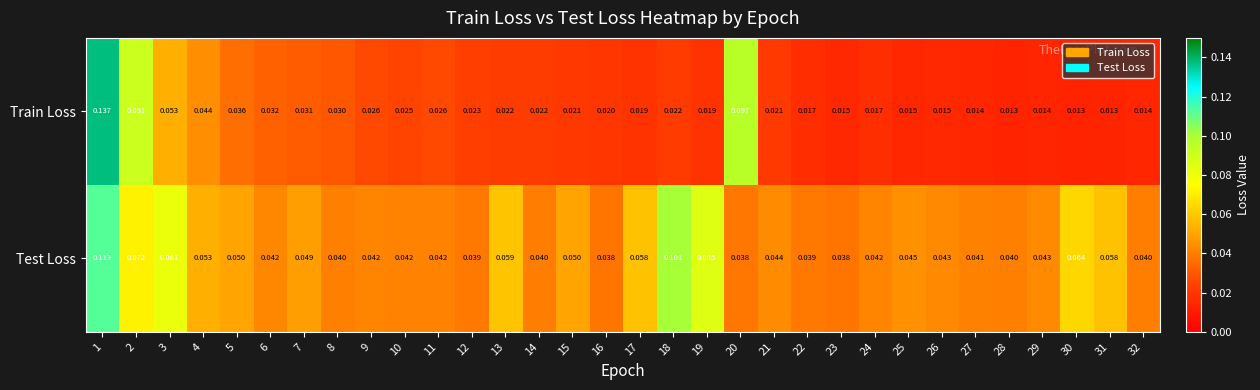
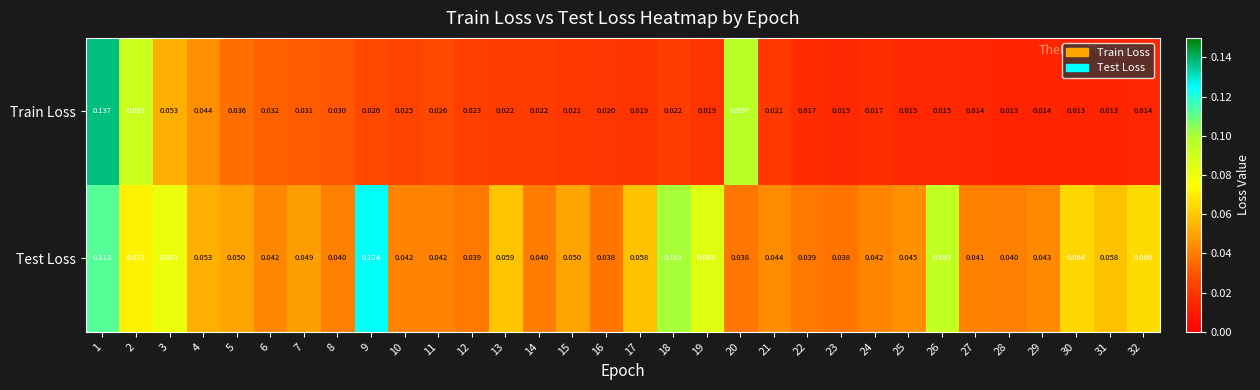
  {
    "Train Loss": {
      "1": 0.137,
      "2": 0.091,
      "3": 0.053,
      "4": 0.044,
      "5": 0.036,
      "6": 0.032,
      "7": 0.031,
      "8": 0.030,
      "9": 0.026,
      "10": 0.025,
      "11": 0.026,
      "12": 0.023,
      "13": 0.022,
      "14": 0.022,
      "15": 0.021,
      "16": 0.020,
      "17": 0.019,
      "18": 0.022,
      "19": 0.019,
      "20": 0.097,
      "21": 0.021,
      "22": 0.017,
      "23": 0.015,
      "24": 0.017,
      "25": 0.015,
      "26": 0.015,
      "27": 0.014,
      "28": 0.013,
      "29": 0.014,
      "30": 0.013,
      "31": 0.013,
      "32": 0.014
    },
    "Test Loss": {
      "1": 0.113,
      "2": 0.072,
      "3": 0.081,
      "4": 0.053,
      "5": 0.050,
      "6": 0.042,
      "7": 0.049,
      "8": 0.040,
-     "9": 0.042,
+     "9": 0.124,
      "10": 0.042,
      "11": 0.042,
      "12": 0.039,
      "13": 0.059,
      "14": 0.040,
      "15": 0.050,
      "16": 0.038,
      "17": 0.058,
      "18": 0.101,
      "19": 0.085,
      "20": 0.038,
      "21": 0.044,
      "22": 0.039,
      "23": 0.038,
      "24": 0.042,
      "25": 0.045,
-     "26": 0.043,
+     "26": 0.093,
      "27": 0.041,
      "28": 0.040,
      "29": 0.043,
      "30": 0.064,
      "31": 0.058,
-     "32": 0.040
+     "32": 0.066
    }
  }
